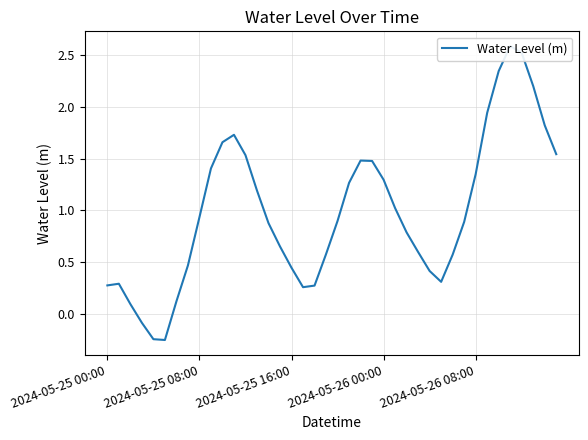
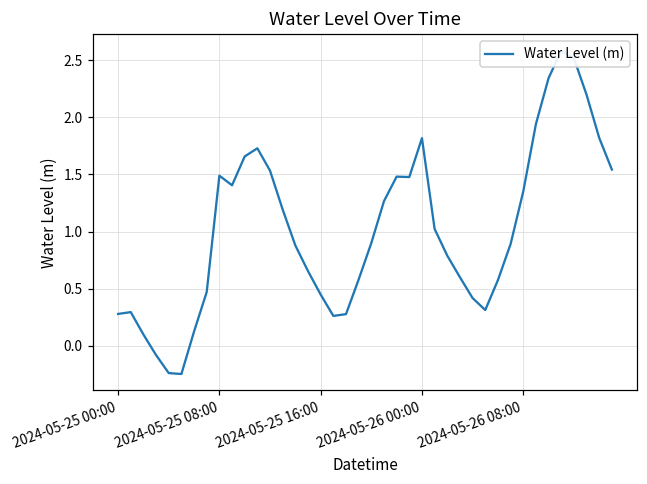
  {
    "2024-05-25 00:00": 0.28,
-   "2024-05-25 08:00": 0.93,
+   "2024-05-25 08:00": 1.49,
    "2024-05-25 16:00": 0.45,
-   "2024-05-26 00:00": 1.30,
+   "2024-05-26 00:00": 1.82,
    "2024-05-26 08:00": 1.35
  }
